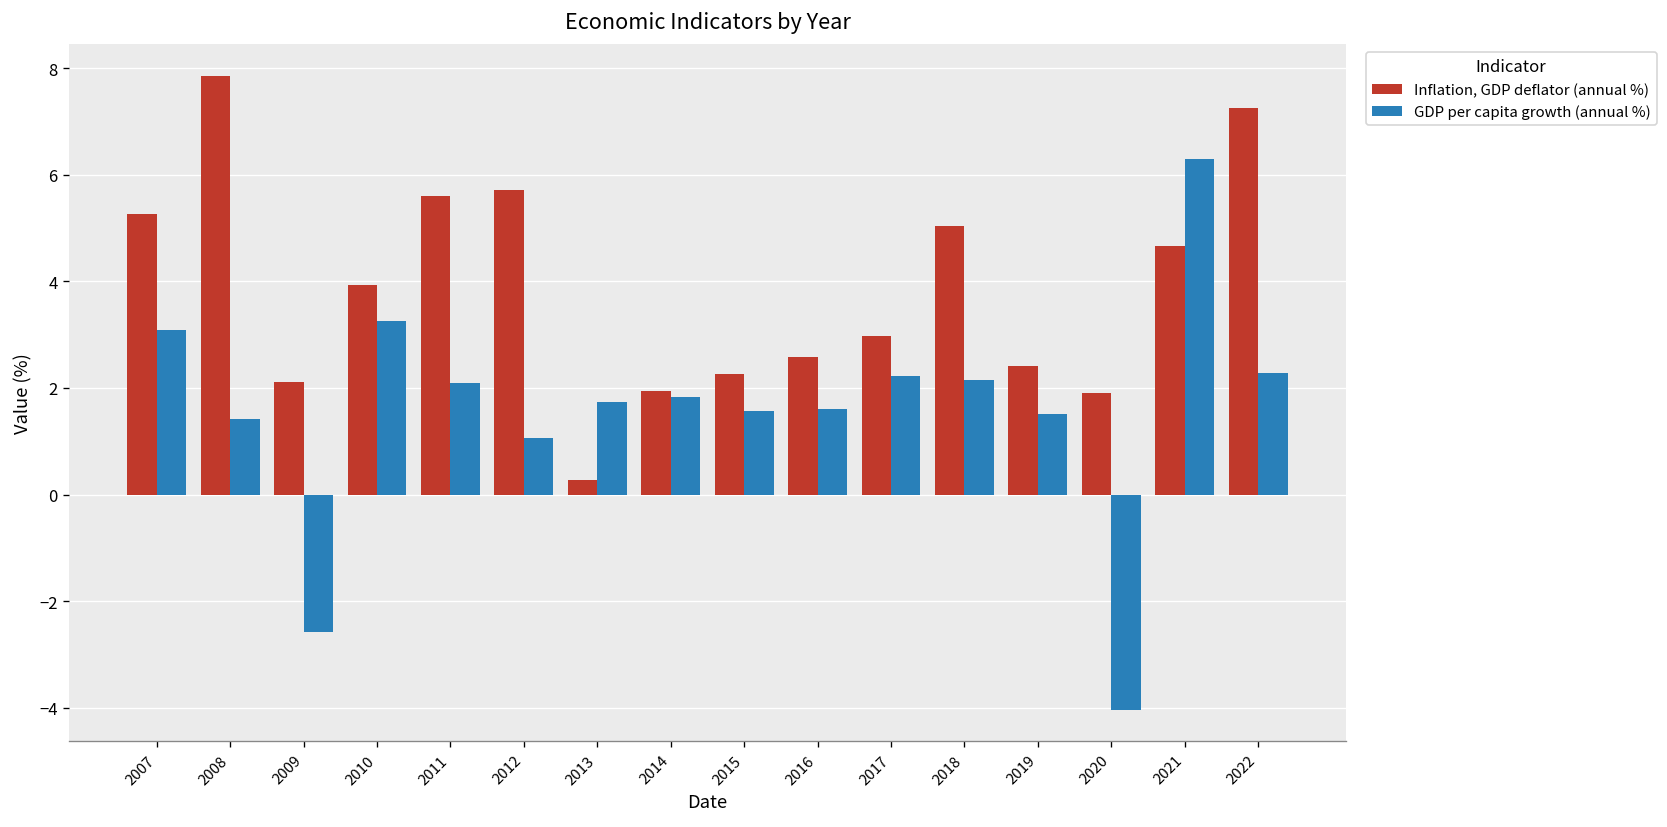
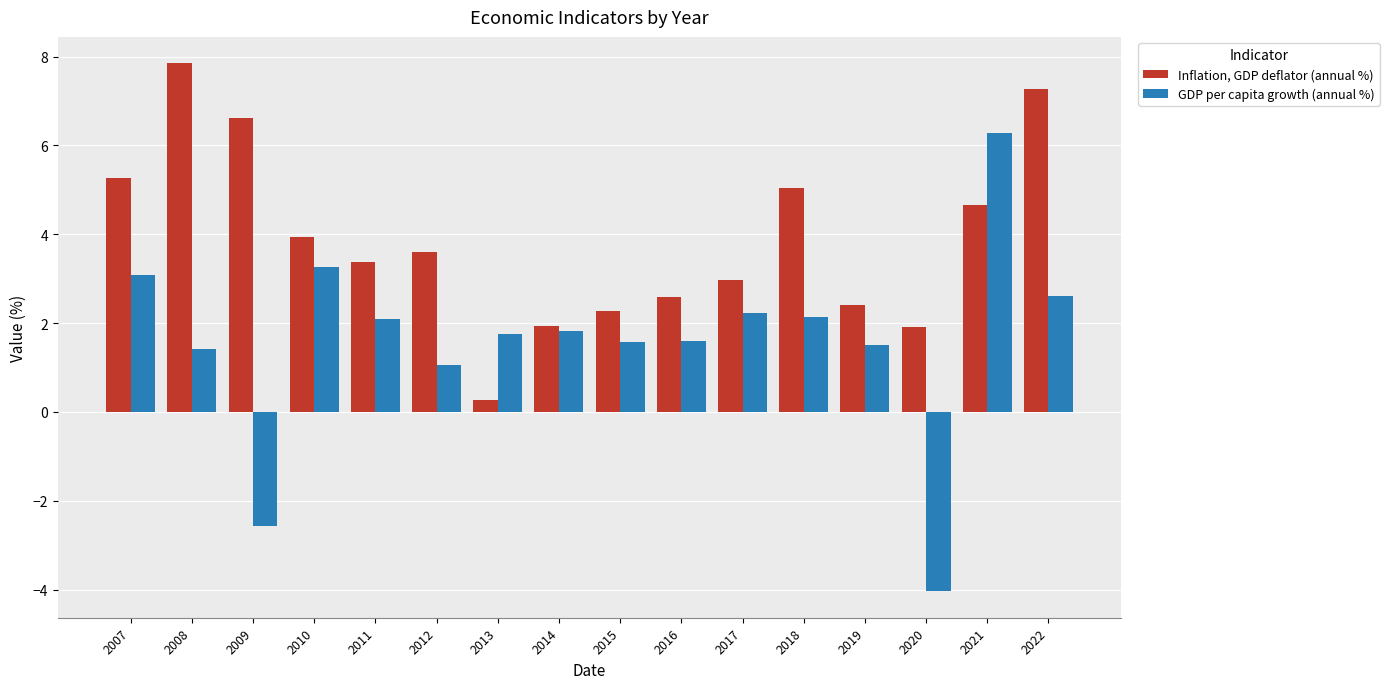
  {
    "Inflation, GDP deflator (annual %)": {
      "2007": 5.3,
      "2008": 7.9,
-     "2009": 2.1,
+     "2009": 6.6,
      "2010": 3.9,
-     "2011": 5.6,
-     "2012": 5.7,
+     "2011": 3.4,
+     "2012": 3.6,
      "2013": 0.3,
      "2014": 1.9,
      "2015": 2.3,
      "2016": 2.6,
      "2017": 3.0,
      "2018": 5.0,
      "2019": 2.4,
      "2020": 1.9,
      "2021": 4.7,
      "2022": 7.3
    },
    "GDP per capita growth (annual %)": {
      "2007": 3.1,
      "2008": 1.4,
      "2009": -2.6,
      "2010": 3.3,
      "2011": 2.1,
      "2012": 1.1,
      "2013": 1.7,
      "2014": 1.8,
      "2015": 1.6,
      "2016": 1.6,
      "2017": 2.2,
      "2018": 2.1,
      "2019": 1.5,
      "2020": -4.0,
      "2021": 6.3,
-     "2022": 2.3
+     "2022": 2.6
    }
  }
